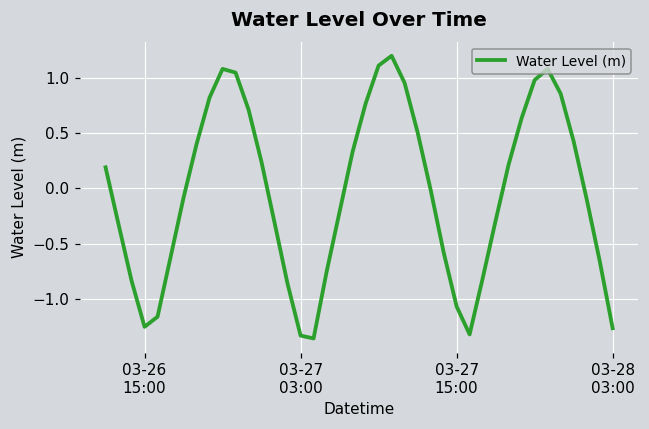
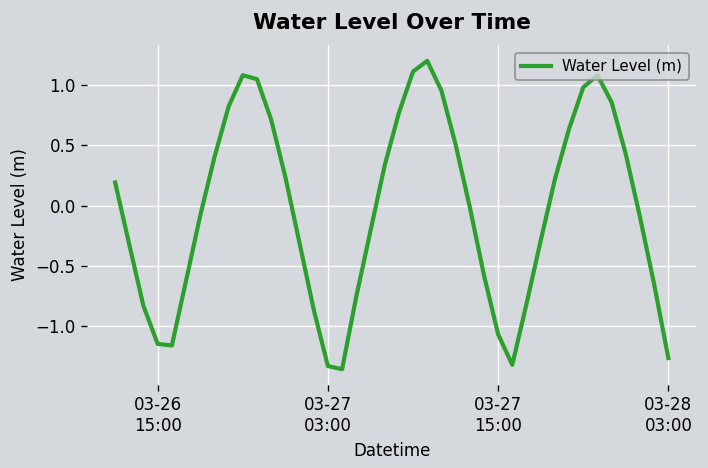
  {
-   "03-26 15:00": -1.25,
+   "03-26 15:00": -1.15,
    "03-27 03:00": -1.33,
    "03-27 15:00": -1.07,
    "03-28 03:00": -1.27
  }
